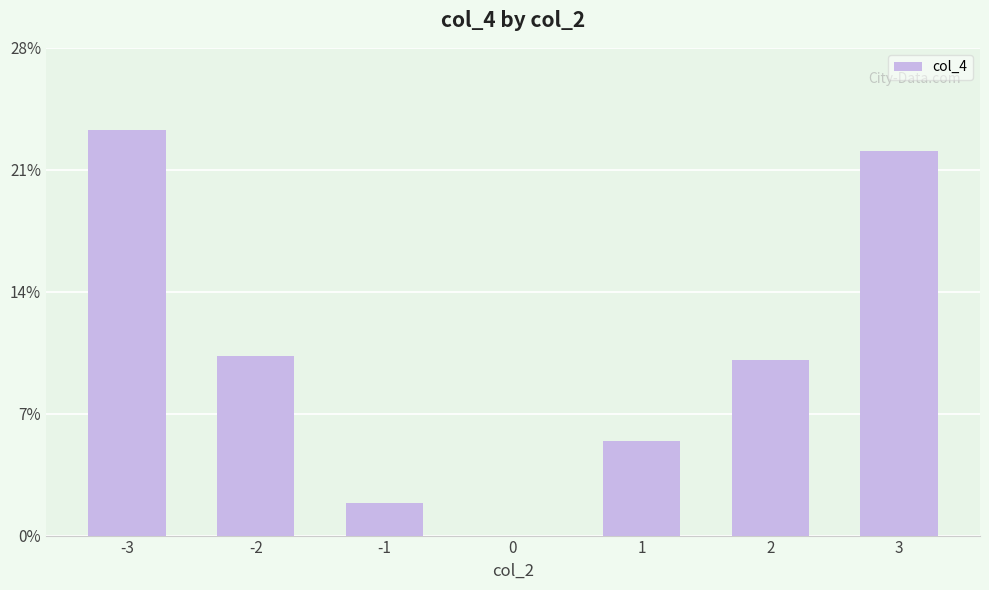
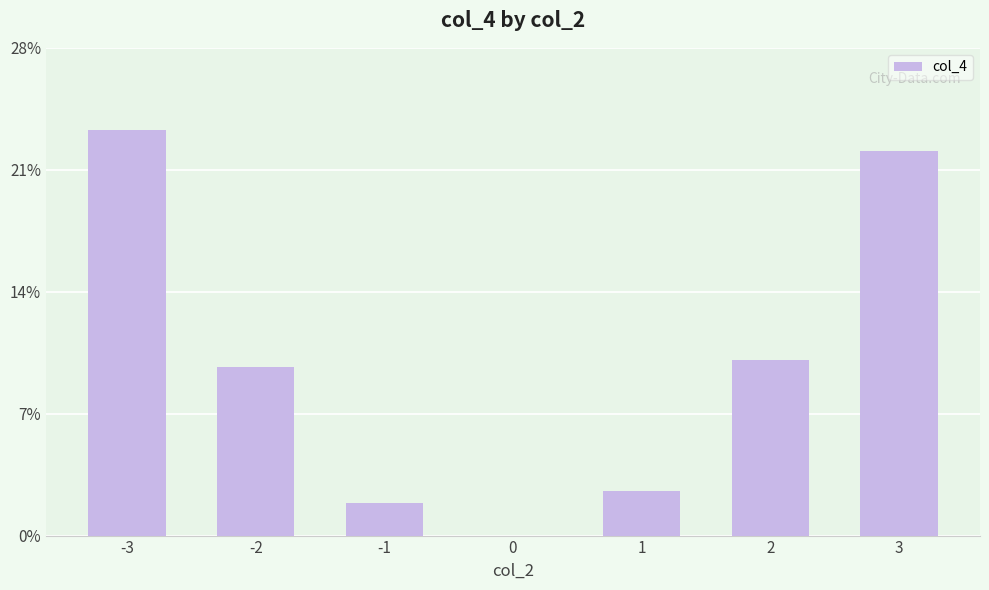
  {
    "-3": "23.3%",
-   "-2": "10.3%",
+   "-2": "9.7%",
    "-1": "1.8%",
-   "1": "5.4%",
+   "1": "2.5%",
    "2": "10.1%",
    "3": "22.1%"
  }
